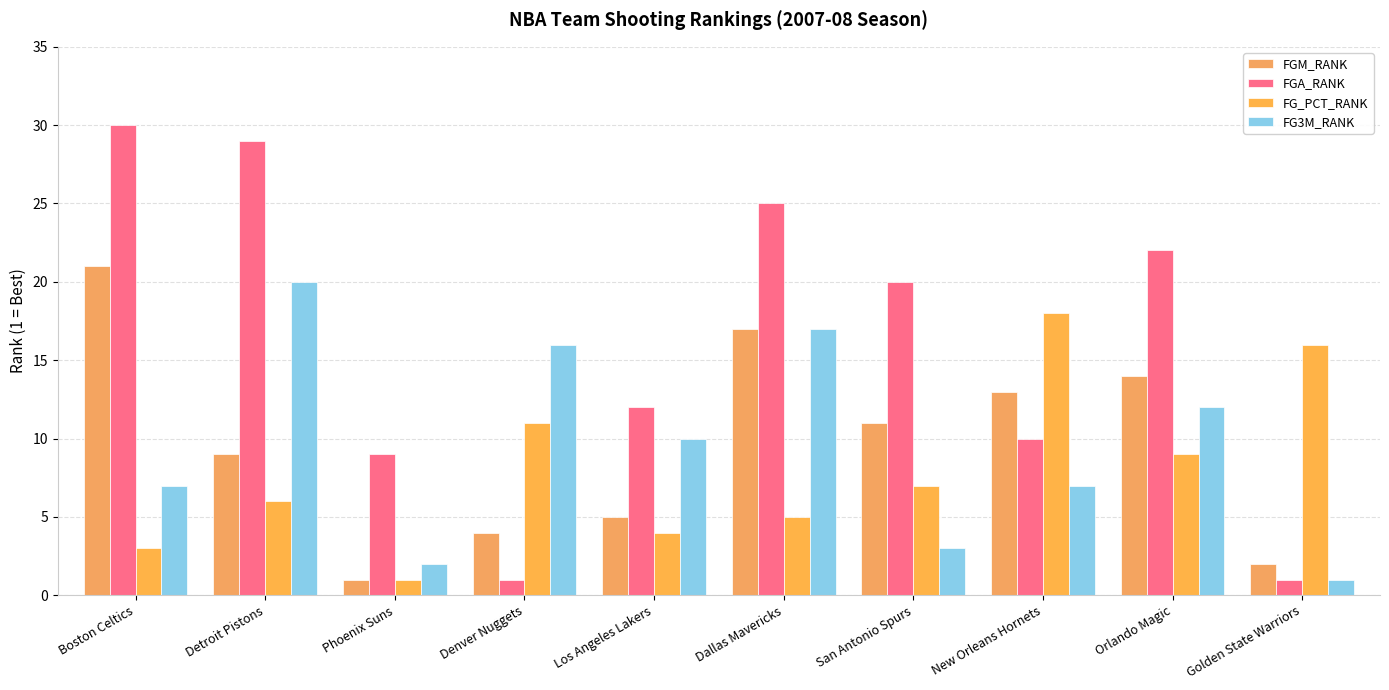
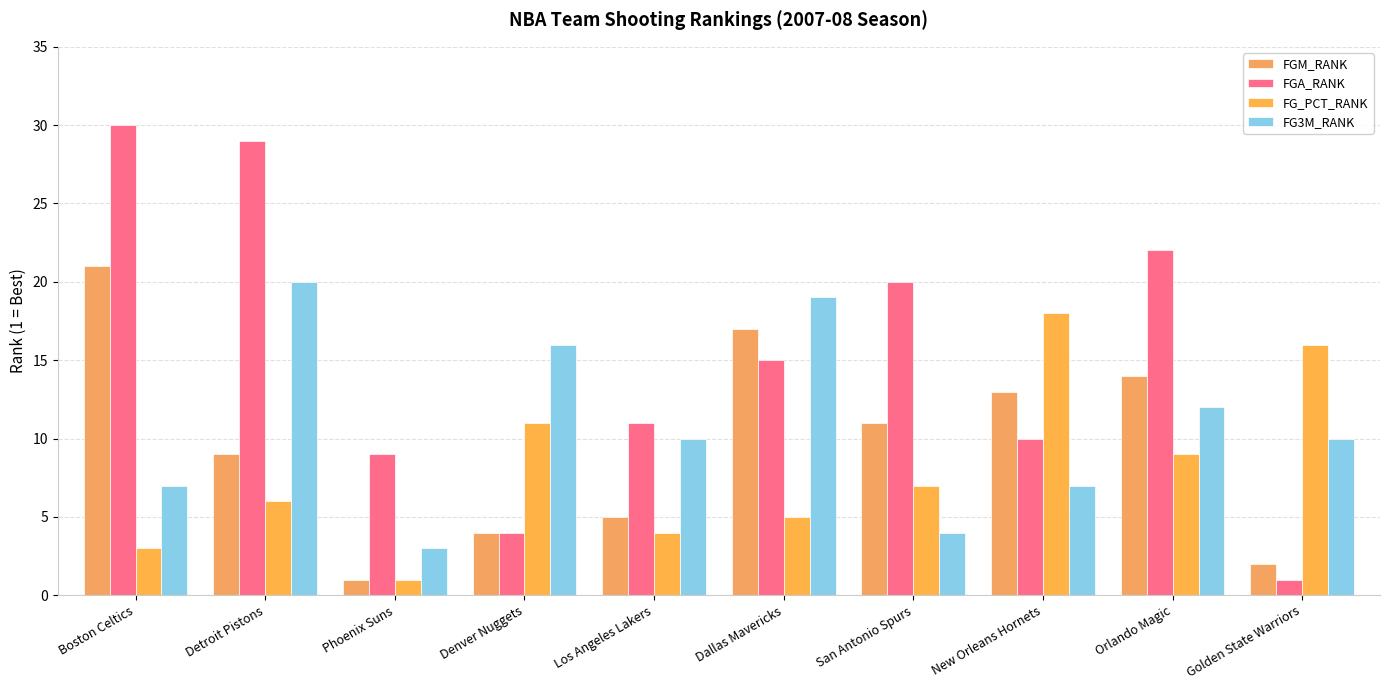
  {
    "FGA_RANK": {
      "Boston Celtics": 30,
      "Detroit Pistons": 29,
      "Phoenix Suns": 9,
-     "Denver Nuggets": 1,
-     "Los Angeles Lakers": 12,
-     "Dallas Mavericks": 25,
+     "Denver Nuggets": 4,
+     "Los Angeles Lakers": 11,
+     "Dallas Mavericks": 15,
      "San Antonio Spurs": 20,
      "New Orleans Hornets": 10,
      "Orlando Magic": 22,
      "Golden State Warriors": 1
    },
    "FG3M_RANK": {
      "Boston Celtics": 7,
      "Detroit Pistons": 20,
-     "Phoenix Suns": 2,
+     "Phoenix Suns": 3,
      "Denver Nuggets": 16,
      "Los Angeles Lakers": 10,
-     "Dallas Mavericks": 17,
-     "San Antonio Spurs": 3,
+     "Dallas Mavericks": 19,
+     "San Antonio Spurs": 4,
      "New Orleans Hornets": 7,
      "Orlando Magic": 12,
-     "Golden State Warriors": 1
+     "Golden State Warriors": 10
    }
  }
